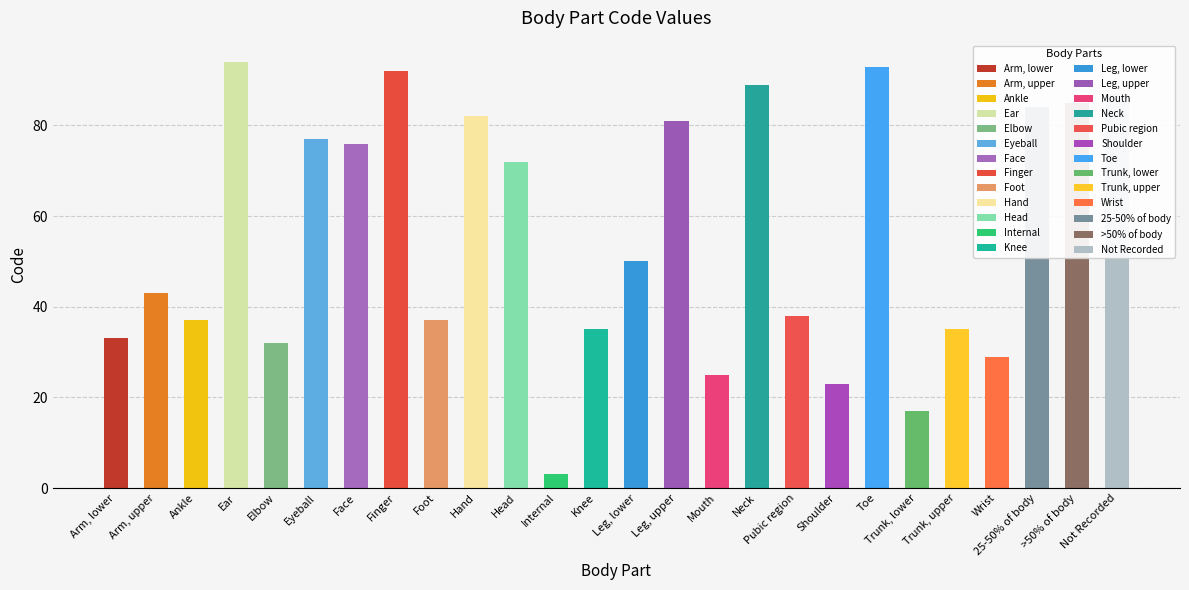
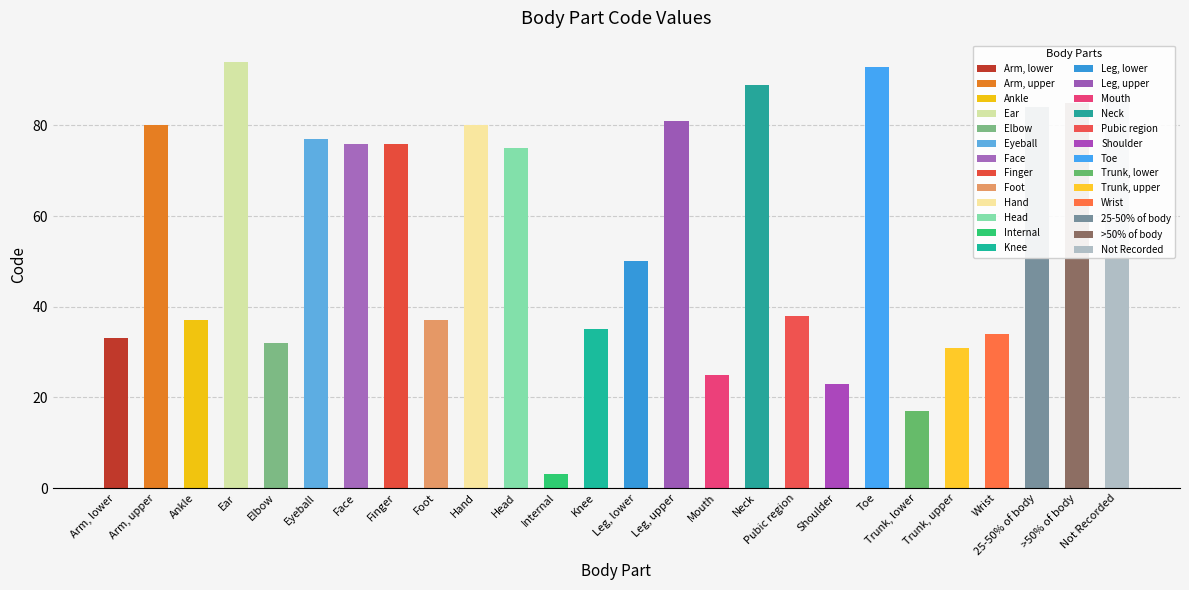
  {
    "Arm, lower": 33,
-   "Arm, upper": 43,
+   "Arm, upper": 80,
    "Ankle": 37,
    "Ear": 94,
    "Elbow": 32,
    "Eyeball": 77,
    "Face": 76,
-   "Finger": 92,
+   "Finger": 76,
    "Foot": 37,
-   "Hand": 82,
-   "Head": 72,
+   "Hand": 80,
+   "Head": 75,
    "Internal": 3,
    "Knee": 35,
    "Leg, lower": 50,
    "Leg, upper": 81,
    "Mouth": 25,
    "Neck": 89,
    "Pubic region": 38,
    "Shoulder": 23,
    "Toe": 93,
    "Trunk, lower": 17,
-   "Trunk, upper": 35,
-   "Wrist": 29
+   "Trunk, upper": 31,
+   "Wrist": 34
  }
